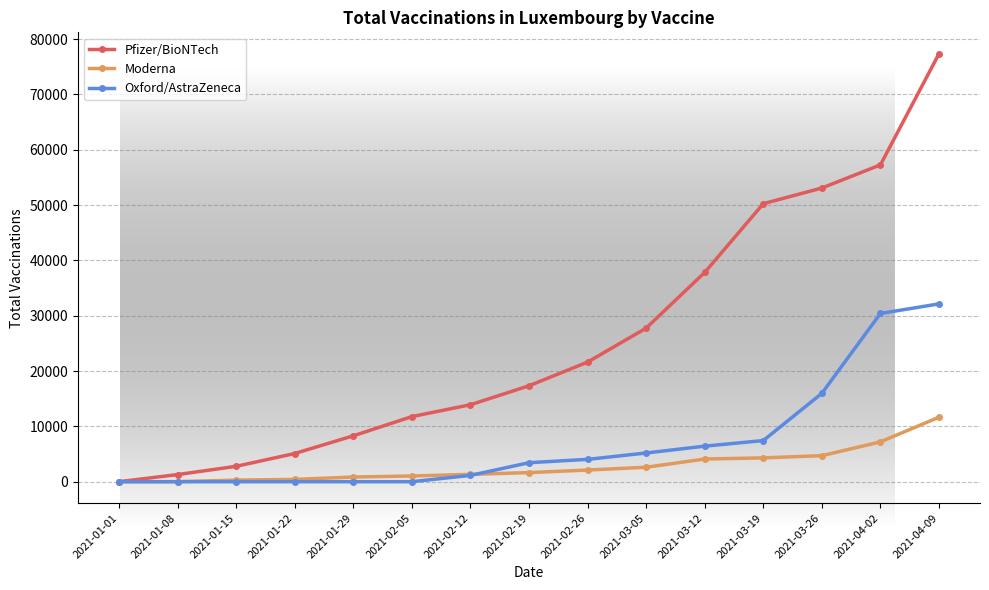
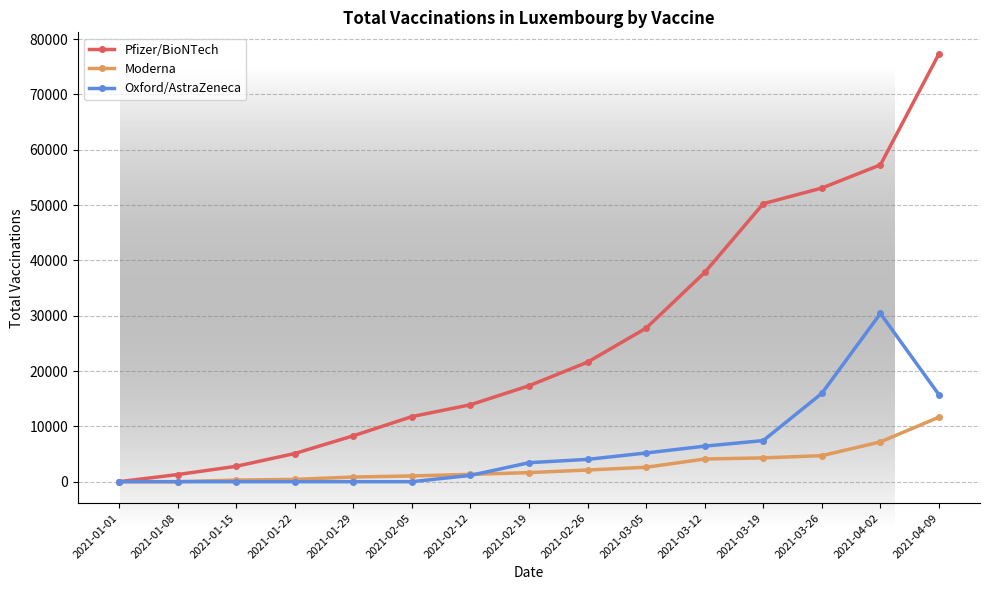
  {
    "Pfizer/BioNTech": {
      "2021-04-09": 77000
    },
    "Moderna": {
      "2021-04-09": 12000
    },
    "Oxford/AstraZeneca": {
-     "2021-04-09": 32000
+     "2021-04-09": 16000
    }
  }
